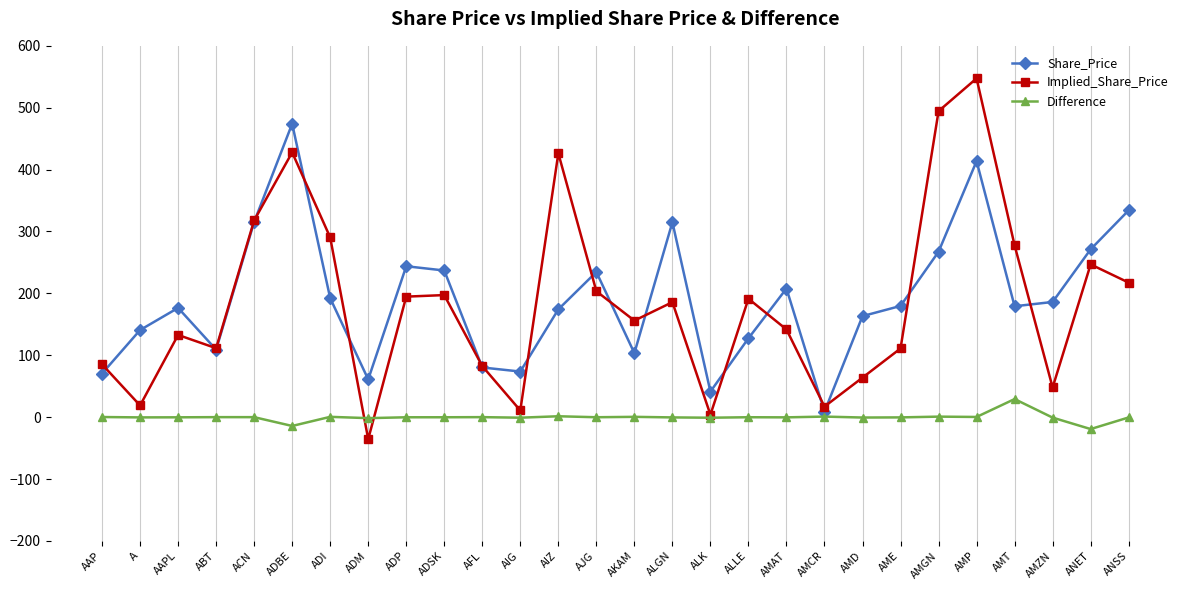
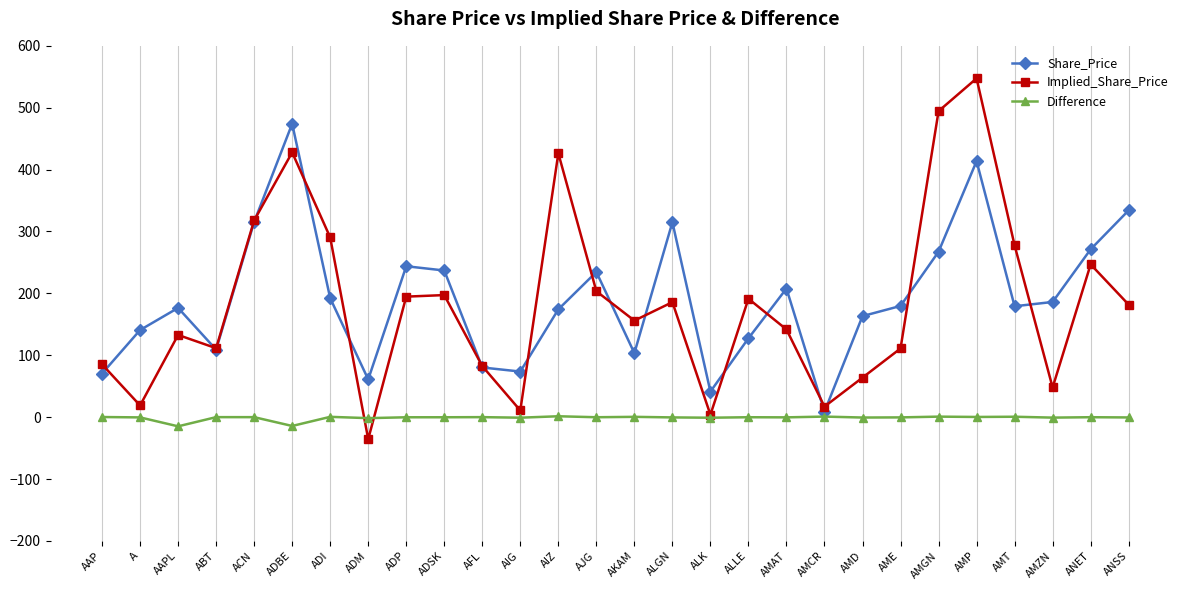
  {
    "Share_Price": {
      "AAP": 70,
      "A": 140,
      "AAPL": 180,
      "ADBE": 470,
      "ADI": 190,
      "ADM": 60,
      "ADP": 240,
      "ADSK": 240,
      "AIG": 70,
      "AIZ": 170,
      "AJG": 230,
      "AKAM": 100,
      "ALGN": 310,
      "ALK": 40,
      "ALLE": 130,
      "AMAT": 210,
      "AMCR": 10,
      "AMD": 160,
      "AME": 180,
      "AMGN": 270,
      "AMP": 410,
      "AMT": 180,
      "AMZN": 190,
      "ANET": 270,
      "ANSS": 330
    },
    "Implied_Share_Price": {
      "AAP": 90,
      "A": 20,
      "AAPL": 130,
      "ADBE": 430,
      "ADI": 290,
      "ADM": -40,
      "ADP": 190,
      "ADSK": 200,
      "AIG": 10,
      "AIZ": 430,
      "AJG": 200,
      "AKAM": 160,
      "ALGN": 190,
      "ALK": 0,
      "ALLE": 190,
      "AMAT": 140,
      "AMCR": 20,
      "AMD": 60,
      "AME": 110,
      "AMGN": 490,
      "AMP": 550,
      "AMT": 280,
      "AMZN": 50,
      "ANET": 250,
-     "ANSS": 220
+     "ANSS": 180
    },
    "Difference": {
      "AAP": 0,
      "A": 0,
-     "AAPL": 0,
+     "AAPL": -10,
      "ABT": 0,
      "ACN": 0,
      "ADBE": -10,
      "ADI": 0,
      "ADM": 0,
      "ADP": 0,
      "ADSK": 0,
      "AFL": 0,
      "AIG": 0,
      "AIZ": 0,
      "AJG": 0,
      "AKAM": 0,
      "ALGN": 0,
      "ALK": 0,
      "ALLE": 0,
      "AMAT": 0,
      "AMCR": 0,
      "AMD": 0,
      "AME": 0,
      "AMGN": 0,
      "AMP": 0,
-     "AMT": 30,
+     "AMT": 0,
      "AMZN": 0,
-     "ANET": -20,
+     "ANET": 0,
      "ANSS": 0
    }
  }
